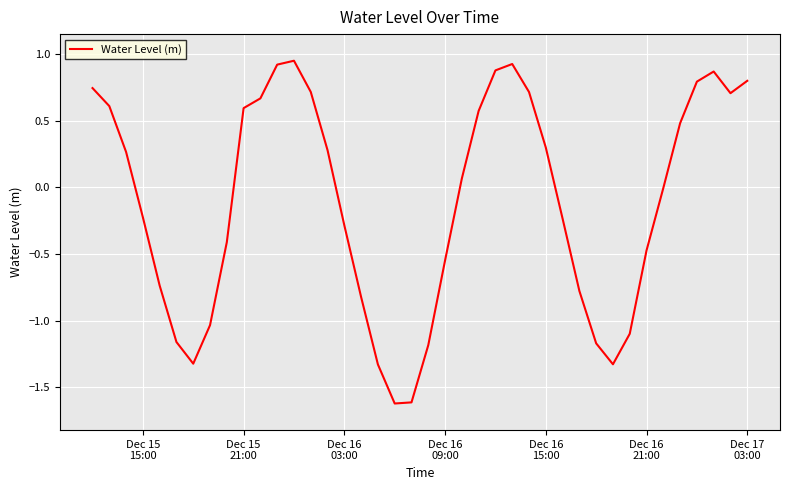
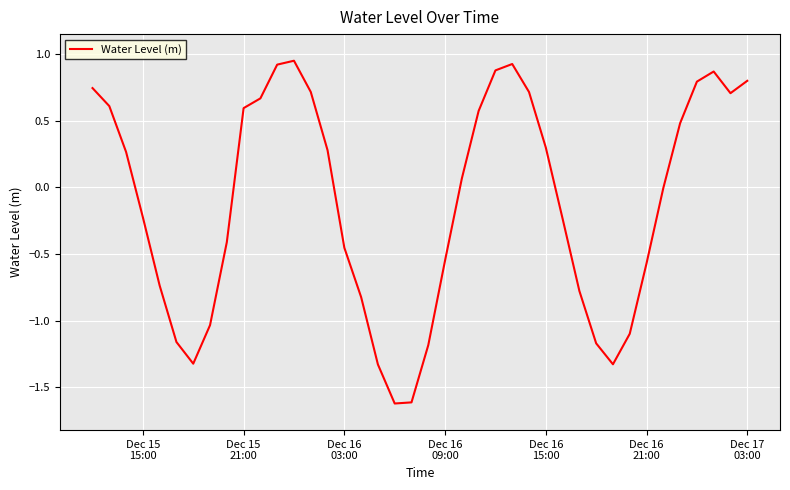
  {
    "Dec 15 15:00": -0.22,
    "Dec 15 21:00": 0.60,
-   "Dec 16 03:00": -0.29,
+   "Dec 16 03:00": -0.45,
    "Dec 16 09:00": -0.55,
    "Dec 16 15:00": 0.30,
-   "Dec 16 21:00": -0.47,
+   "Dec 16 21:00": -0.57,
    "Dec 17 03:00": 0.80
  }
